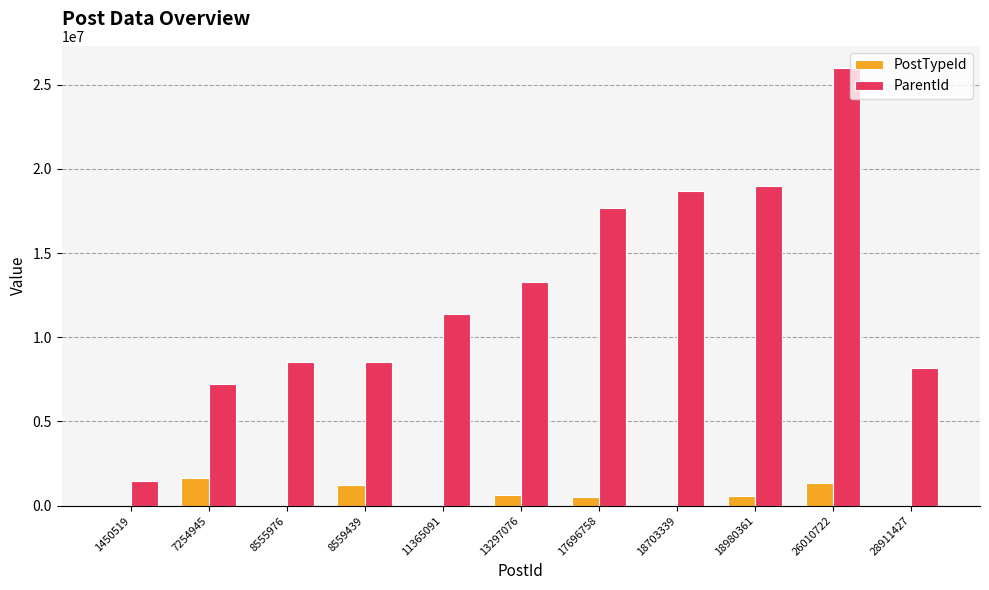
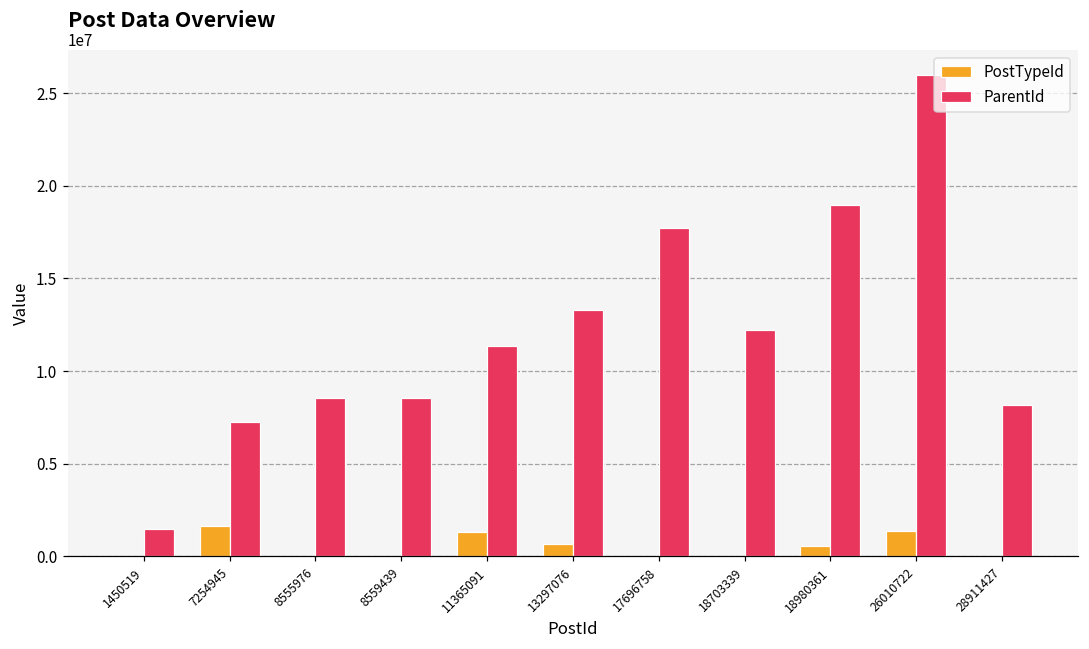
  {
    "PostTypeId": {
      "7254945": 1600000,
-     "8559439": 1200000,
-     "11365091": 0,
+     "8559439": 0,
+     "11365091": 1300000,
      "13297076": 700000,
-     "17696758": 500000,
+     "17696758": 0,
      "18980361": 600000,
      "26010722": 1400000
    },
    "ParentId": {
      "1450519": 1500000,
      "7254945": 7300000,
      "8555976": 8600000,
      "8559439": 8600000,
      "11365091": 11400000,
      "13297076": 13300000,
      "17696758": 17700000,
-     "18703339": 18700000,
+     "18703339": 12200000,
      "18980361": 19000000,
      "26010722": 26000000,
      "28911427": 8100000
    }
  }
